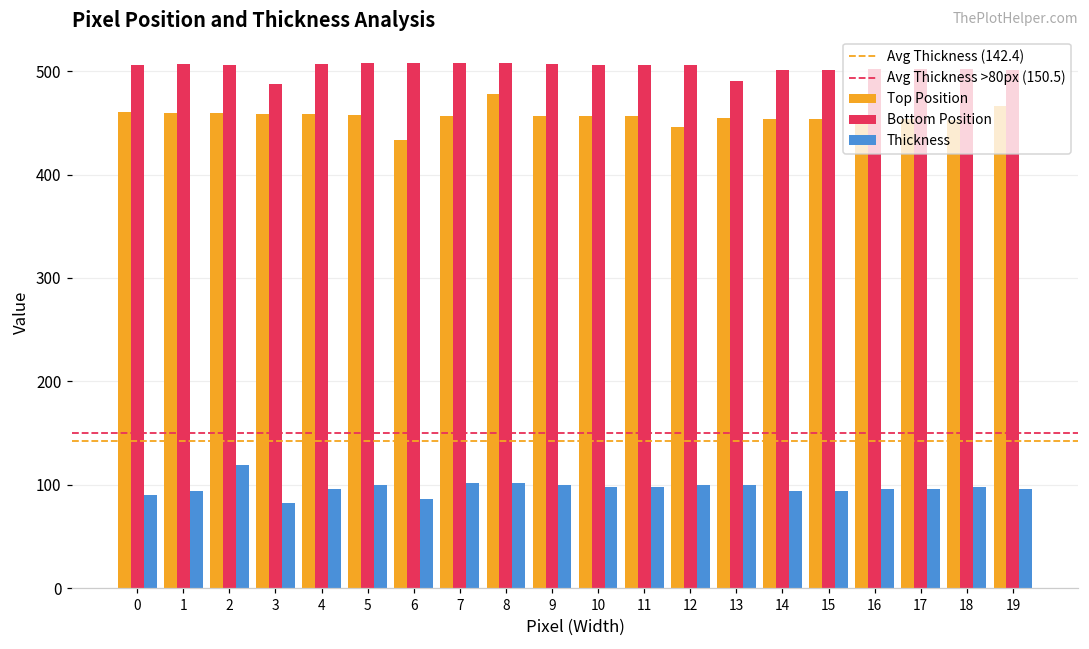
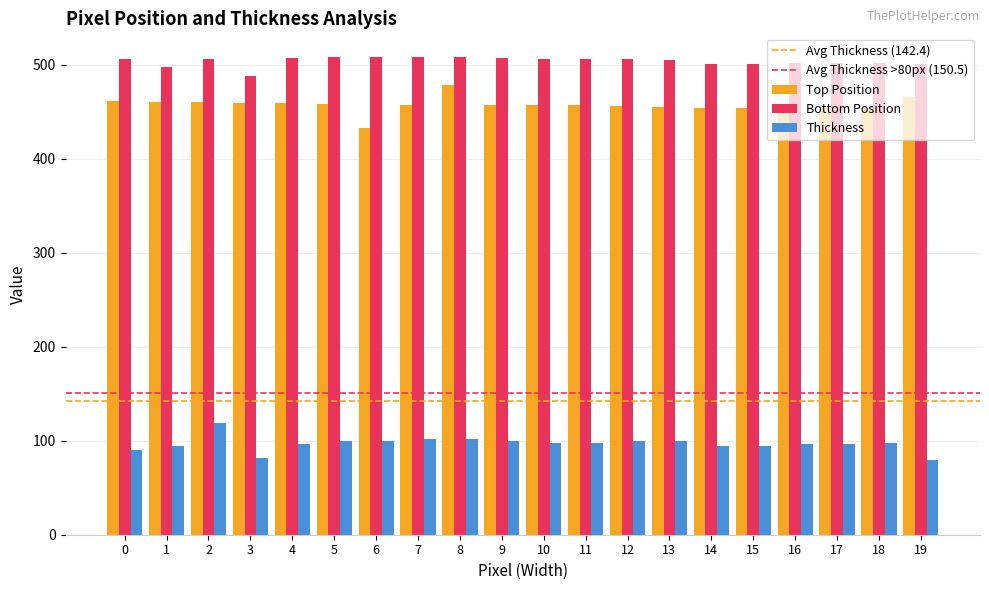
  {
    "Top Position": {
      "0": 460,
      "1": 460,
      "2": 460,
      "3": 460,
      "4": 460,
      "5": 460,
      "6": 430,
      "7": 460,
      "8": 480,
      "9": 460,
      "10": 460,
      "11": 460,
-     "12": 450,
+     "12": 460,
      "13": 460,
      "14": 450,
      "15": 450
    },
    "Bottom Position": {
      "0": 510,
-     "1": 510,
+     "1": 500,
      "2": 510,
      "3": 490,
      "4": 510,
      "5": 510,
      "6": 510,
      "7": 510,
      "8": 510,
      "9": 510,
      "10": 510,
      "11": 510,
      "12": 510,
-     "13": 490,
+     "13": 510,
      "14": 500,
      "15": 500
    },
    "Thickness": {
      "0": 90,
      "1": 90,
      "2": 120,
      "3": 80,
      "4": 100,
      "5": 100,
-     "6": 90,
+     "6": 100,
      "7": 100,
      "8": 100,
      "9": 100,
      "10": 100,
      "11": 100,
      "12": 100,
      "13": 100,
      "14": 90,
      "15": 90,
      "16": 100,
      "17": 100,
      "18": 100,
-     "19": 100
+     "19": 80
    }
  }
